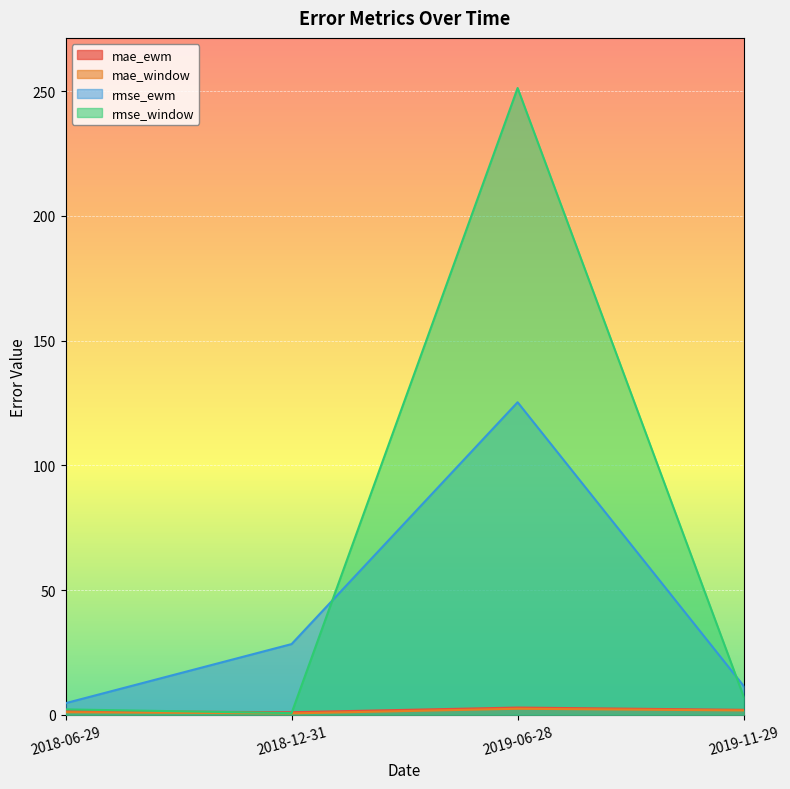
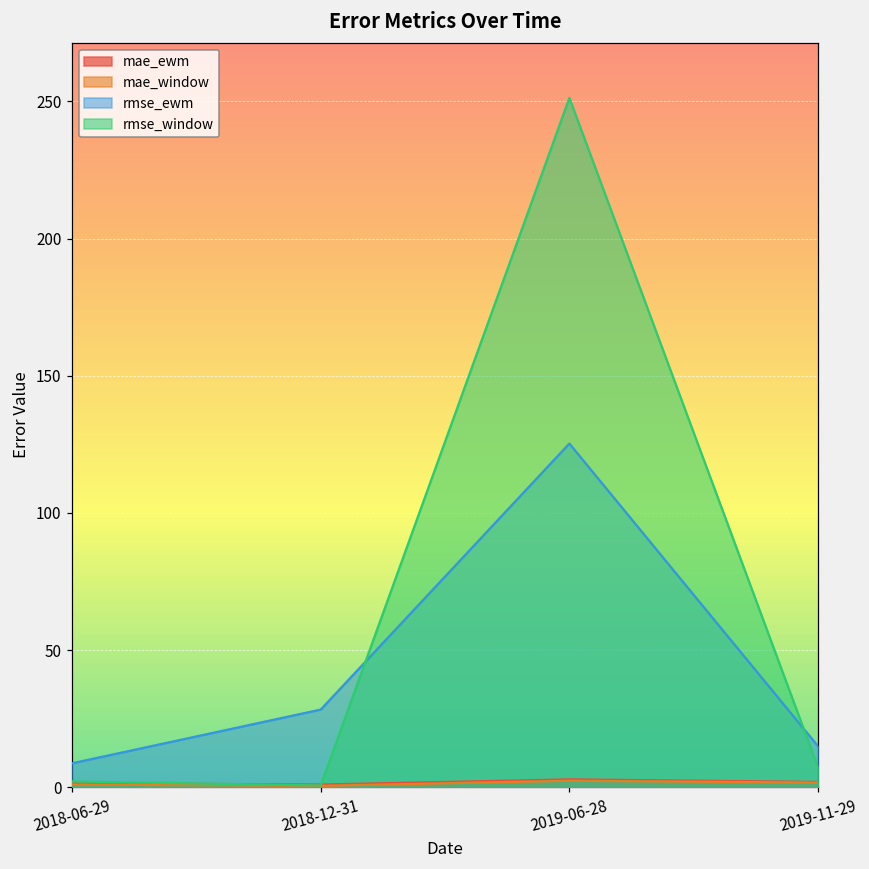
  {
    "rmse_ewm": {
-     "2018-06-29": 5,
+     "2018-06-29": 9,
      "2018-12-31": 28,
      "2019-06-28": 125,
-     "2019-11-29": 12
+     "2019-11-29": 15
    },
    "rmse_window": {
      "2019-06-28": 251,
      "2019-11-29": 7
    }
  }
